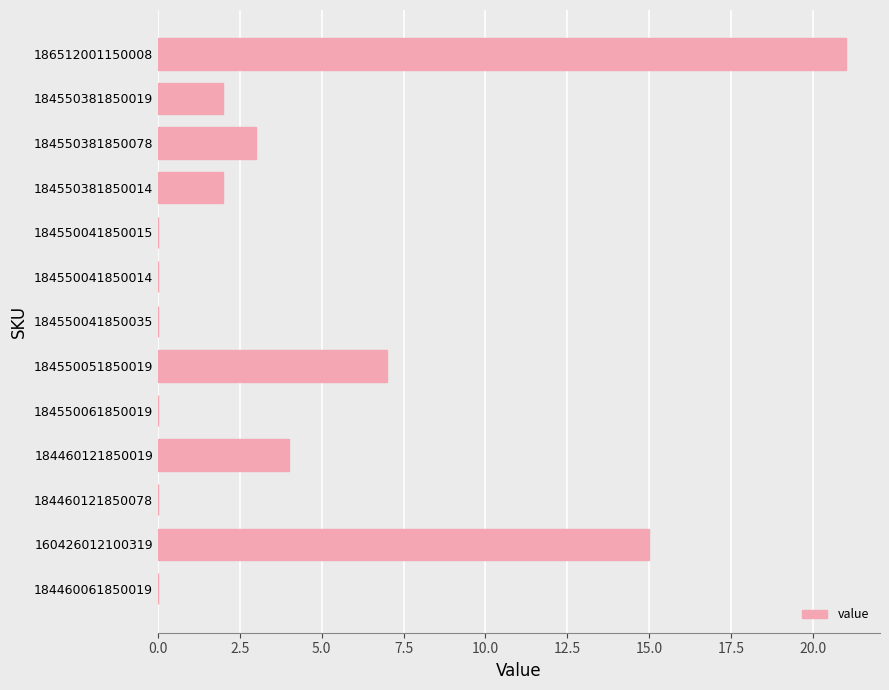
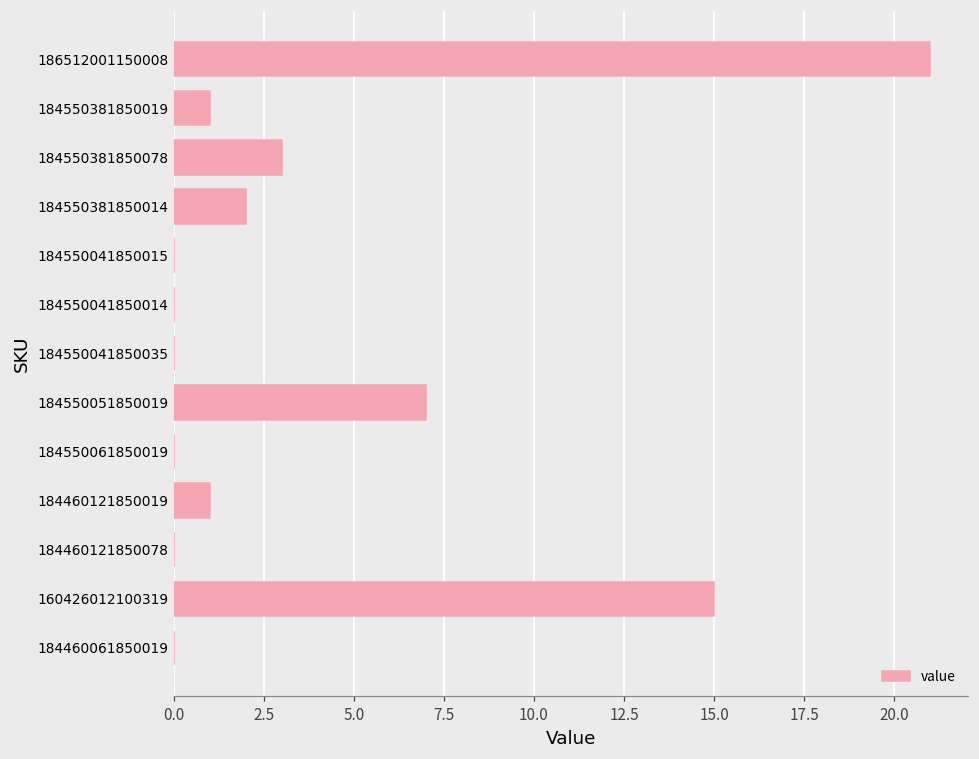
  {
    "186512001150008": 21,
-   "184550381850019": 2,
+   "184550381850019": 1,
    "184550381850078": 3,
    "184550381850014": 2,
    "184550041850015": 0,
    "184550041850014": 0,
    "184550041850035": 0,
    "184550051850019": 7,
    "184550061850019": 0,
-   "184460121850019": 4,
+   "184460121850019": 1,
    "184460121850078": 0,
    "160426012100319": 15,
    "184460061850019": 0
  }
